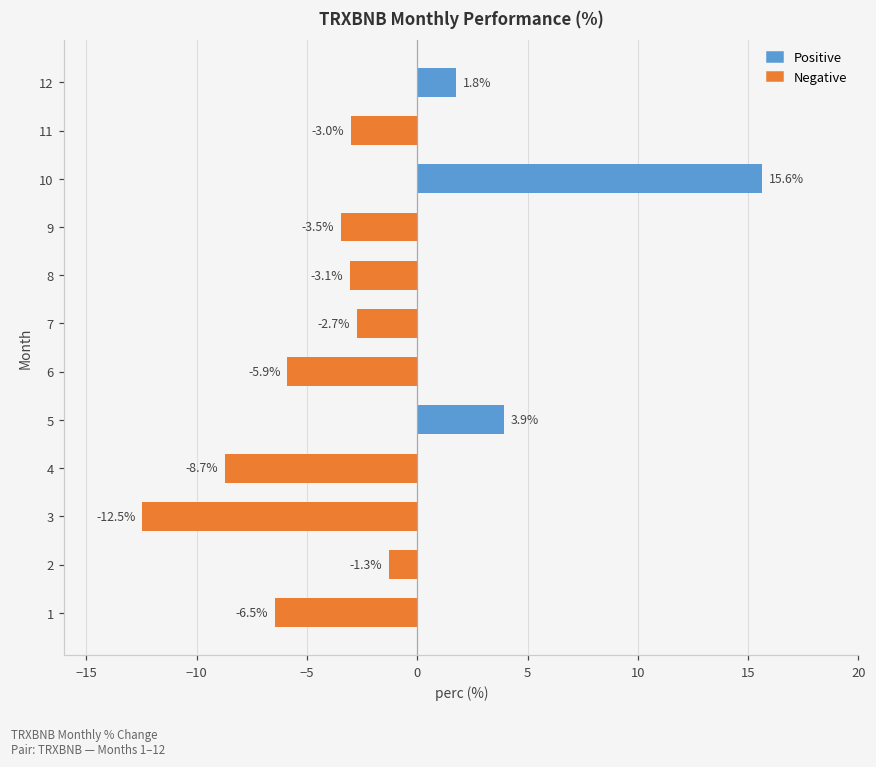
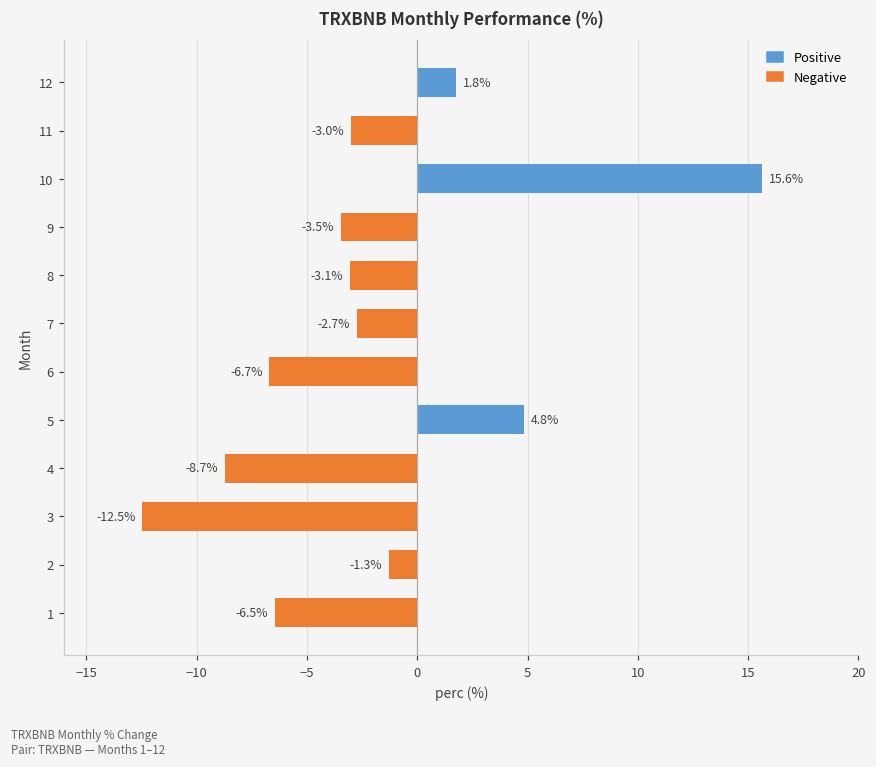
  {
    "12": "1.8%",
    "11": "-3.0%",
    "10": "15.6%",
    "9": "-3.5%",
    "8": "-3.1%",
    "7": "-2.7%",
-   "6": "-5.9%",
-   "5": "3.9%",
+   "6": "-6.7%",
+   "5": "4.8%",
    "4": "-8.7%",
    "3": "-12.5%",
    "2": "-1.3%",
    "1": "-6.5%"
  }
